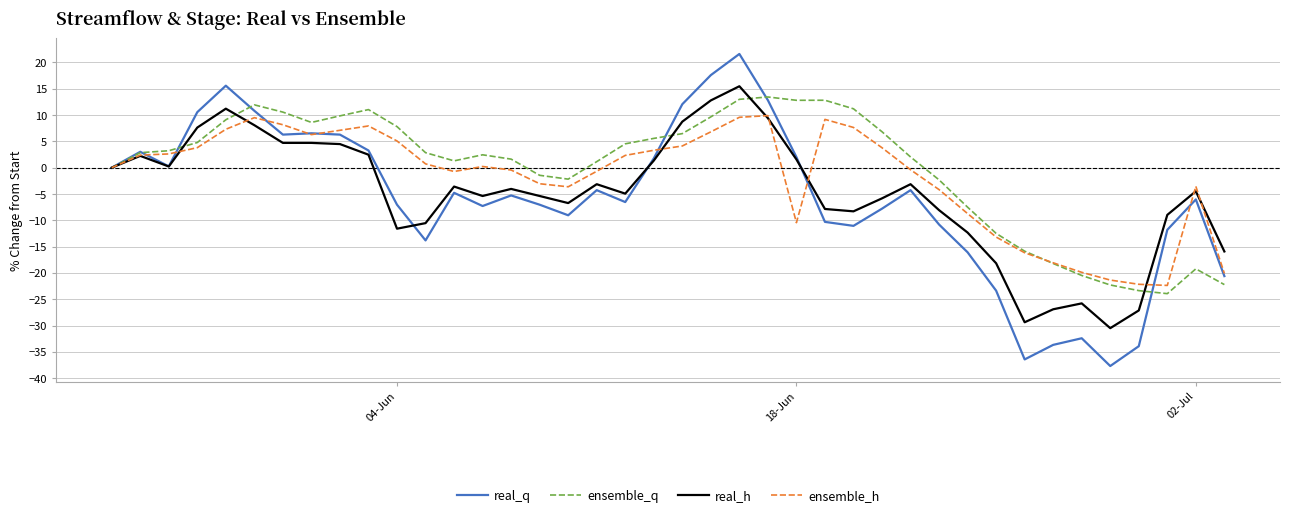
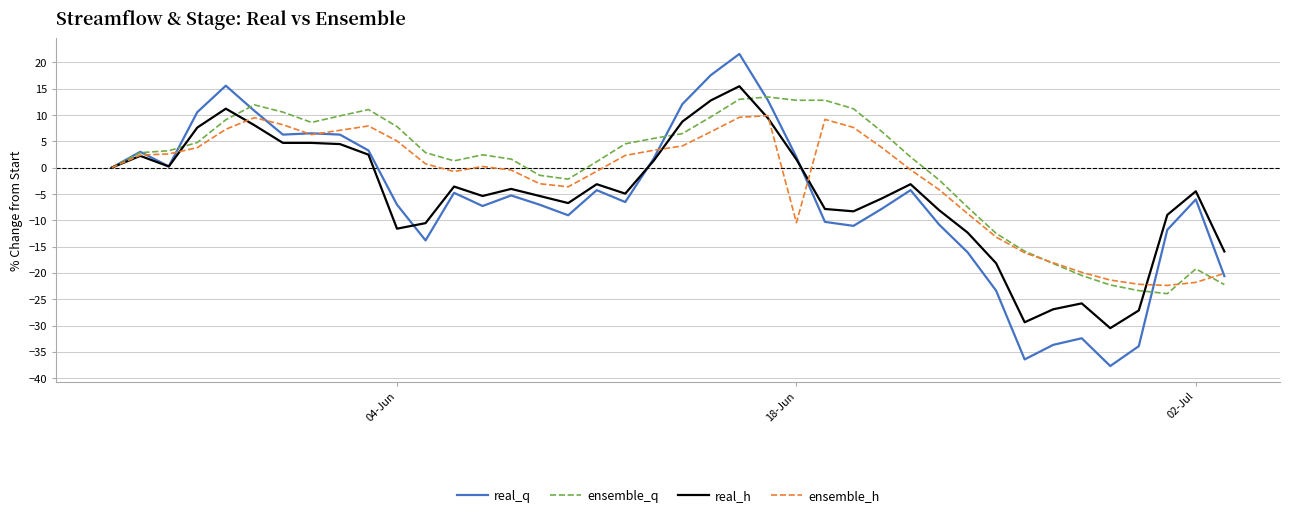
  {
    "real_q": {
      "04-Jun": -7,
      "02-Jul": -6
    },
    "ensemble_q": {
      "04-Jun": 8,
      "18-Jun": 13,
      "02-Jul": -19
    },
    "real_h": {
      "04-Jun": -12,
      "02-Jul": -4
    },
    "ensemble_h": {
      "04-Jun": 5,
      "18-Jun": -10,
-     "02-Jul": -4
+     "02-Jul": -22
    }
  }
